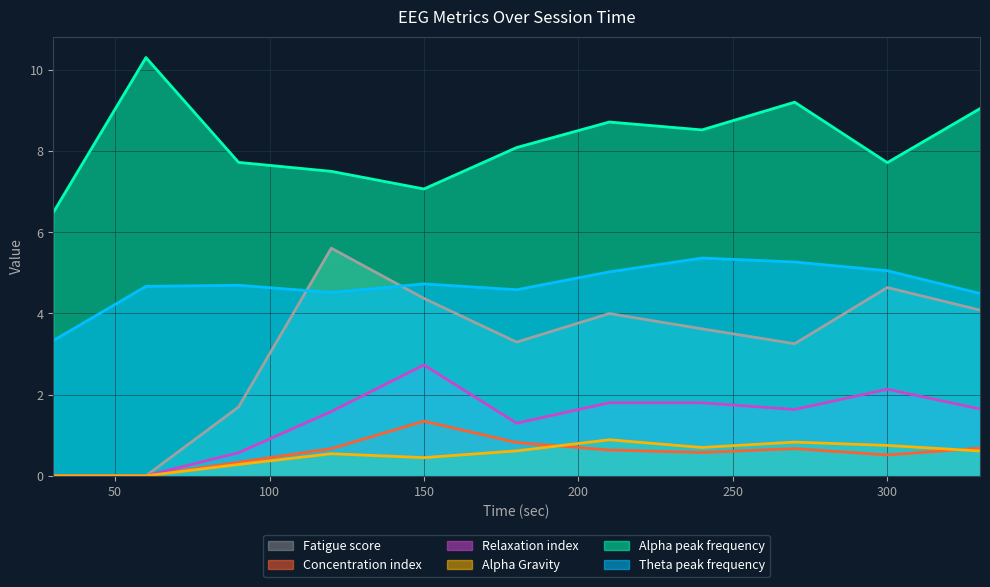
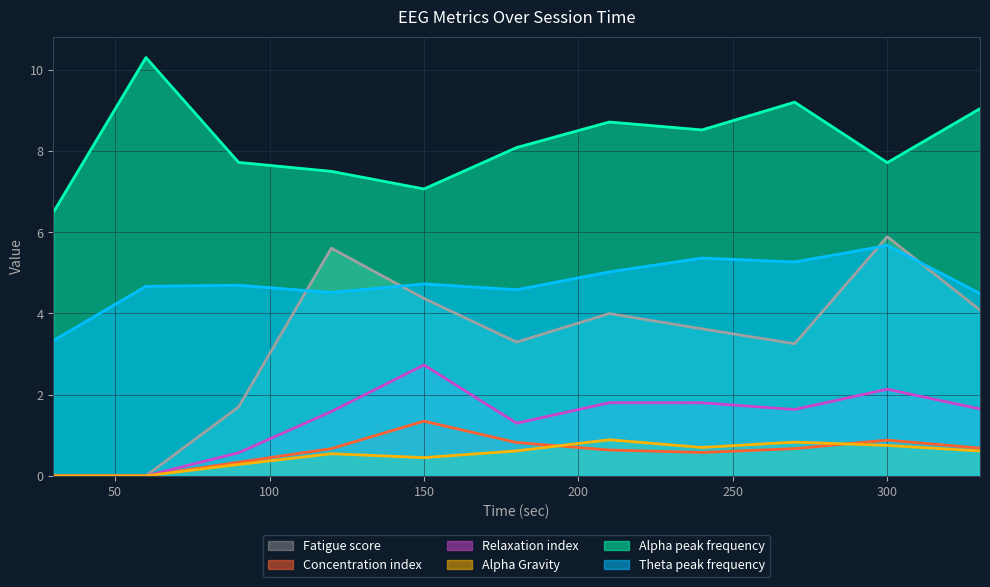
  {
    "Fatigue score": {
      "150": 4.4,
-     "300": 4.6
+     "300": 5.9
    },
    "Concentration index": {
      "150": 1.3,
-     "300": 0.5
+     "300": 0.9
    },
    "Relaxation index": {
      "150": 2.7,
      "300": 2.1
    },
    "Alpha Gravity": {
      "150": 0.4,
      "300": 0.7
    },
    "Alpha peak frequency": {
      "150": 7.1,
      "300": 7.7
    },
    "Theta peak frequency": {
      "150": 4.7,
-     "300": 5.1
+     "300": 5.7
    }
  }
